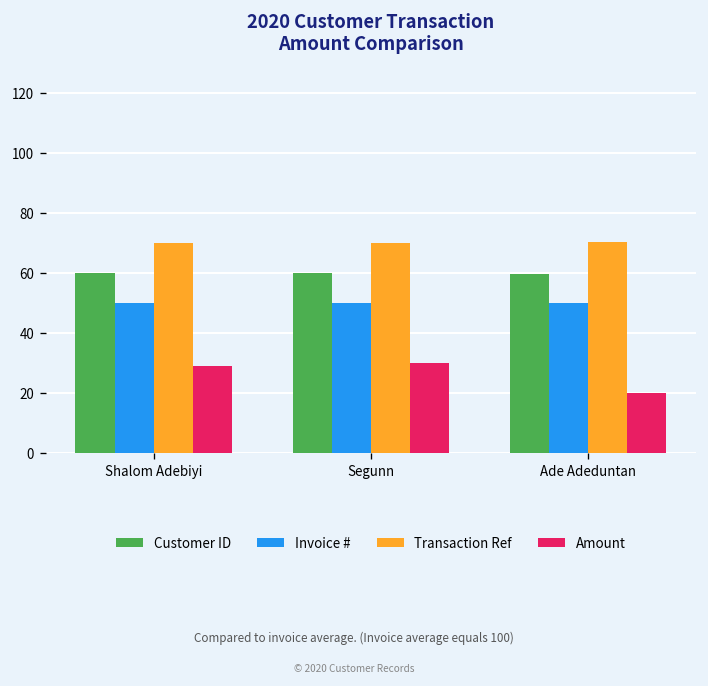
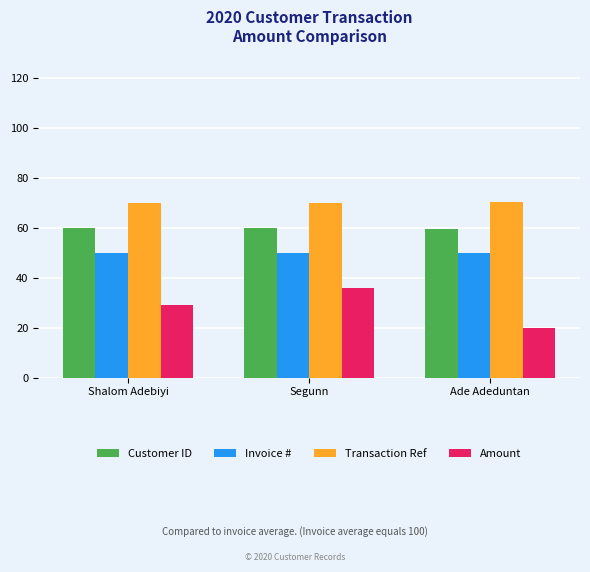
  {
    "Customer ID": {
      "Shalom Adebiyi": 60,
      "Segunn": 60,
      "Ade Adeduntan": 60
    },
    "Invoice #": {
      "Shalom Adebiyi": 50,
      "Segunn": 50,
      "Ade Adeduntan": 50
    },
    "Transaction Ref": {
      "Shalom Adebiyi": 70,
      "Segunn": 70,
      "Ade Adeduntan": 70
    },
    "Amount": {
      "Shalom Adebiyi": 29,
-     "Segunn": 30,
+     "Segunn": 36,
      "Ade Adeduntan": 20
    }
  }
